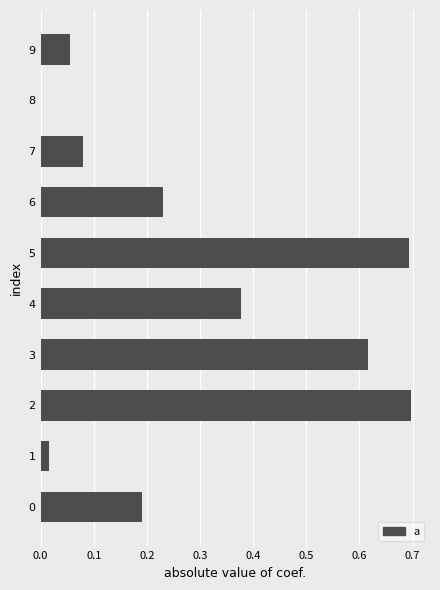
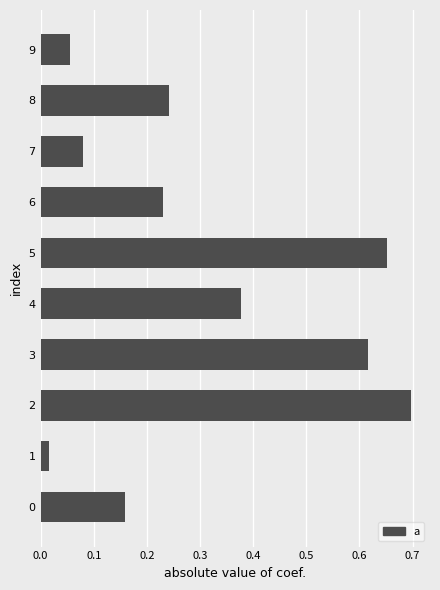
  {
    "9": 0.06,
-   "8": 0.00,
+   "8": 0.24,
    "7": 0.08,
    "6": 0.23,
-   "5": 0.69,
+   "5": 0.65,
    "4": 0.38,
    "3": 0.62,
    "2": 0.70,
    "1": 0.02,
-   "0": 0.19
+   "0": 0.16
  }
